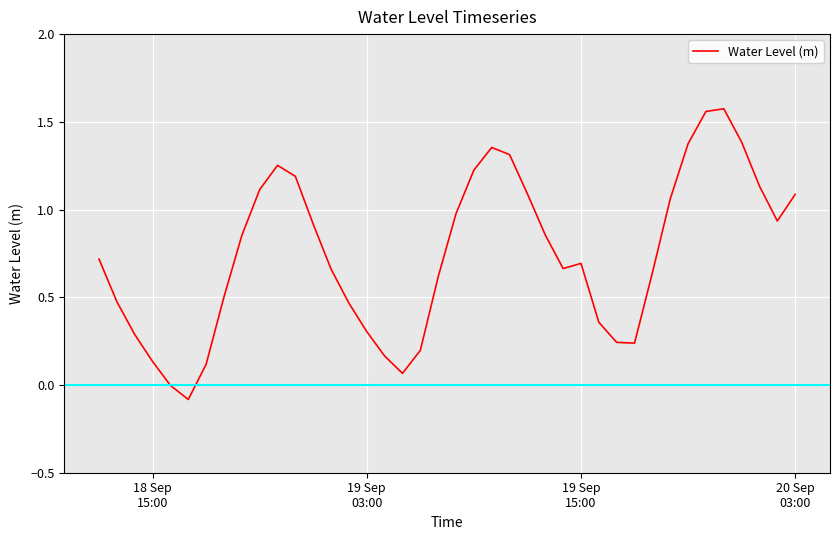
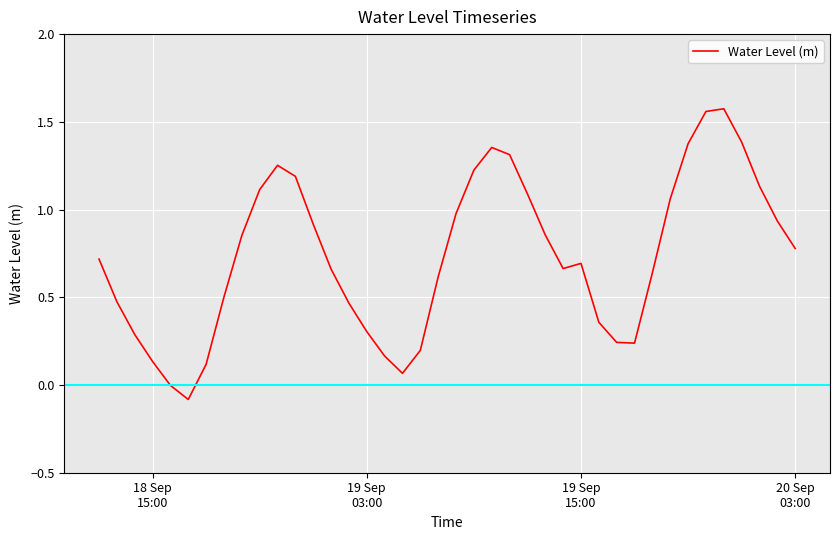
  {
    "18 Sep 15:00": 0.13,
    "19 Sep 03:00": 0.30,
    "19 Sep 15:00": 0.69,
-   "20 Sep 03:00": 1.09
+   "20 Sep 03:00": 0.78
  }
